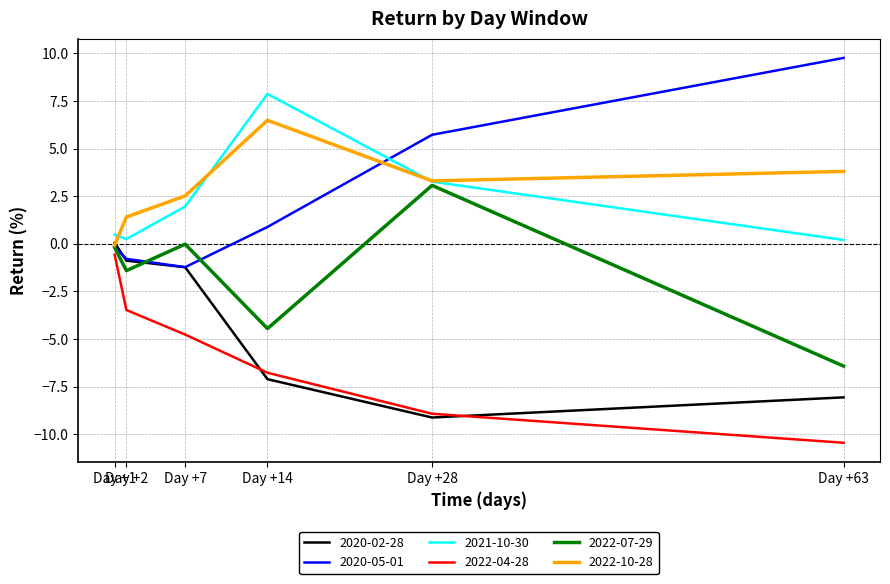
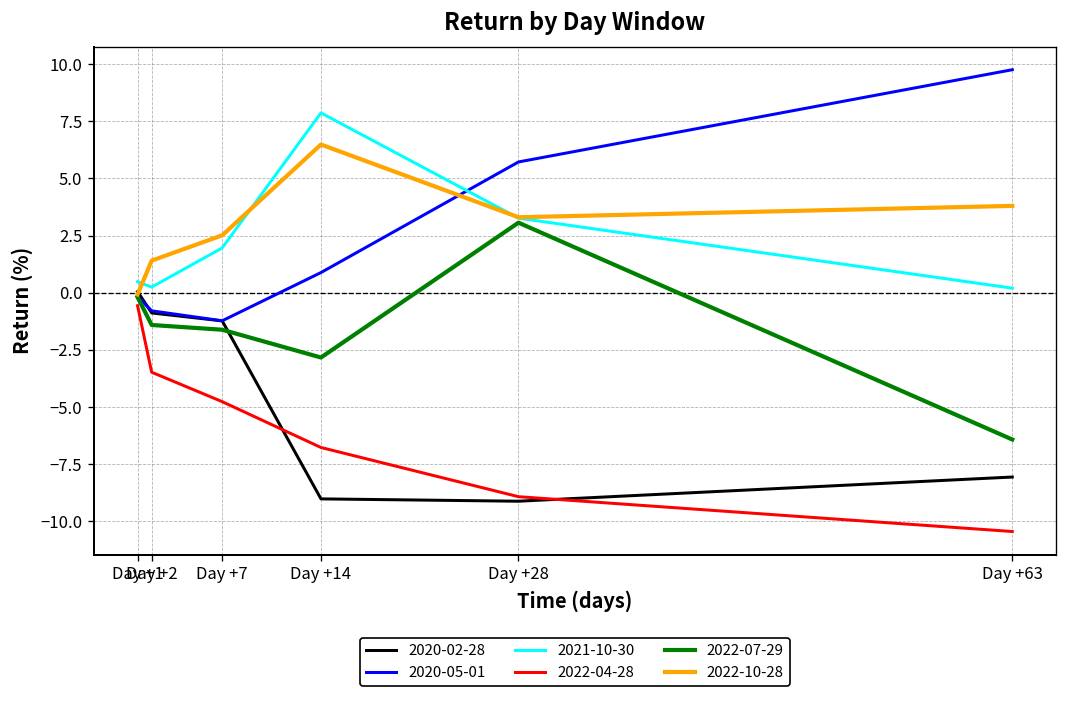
  {
    "2020-02-28": {
-     "Day +14": -7.1,
+     "Day +14": -9.0,
      "Day +28": -9.1,
      "Day +63": -8.1
    },
    "2020-05-01": {
      "Day +14": 0.9,
      "Day +28": 5.7,
      "Day +63": 9.8
    },
    "2021-10-30": {
      "Day +7": 2.0,
      "Day +14": 7.9,
      "Day +63": 0.2
    },
    "2022-04-28": {
      "Day +7": -4.8,
      "Day +14": -6.8,
      "Day +28": -8.9,
      "Day +63": -10.4
    },
    "2022-07-29": {
-     "Day +7": 0.0,
-     "Day +14": -4.5,
+     "Day +7": -1.6,
+     "Day +14": -2.8,
      "Day +28": 3.1,
      "Day +63": -6.4
    },
    "2022-10-28": {
      "Day +7": 2.5,
      "Day +14": 6.5,
      "Day +63": 3.8
    }
  }
